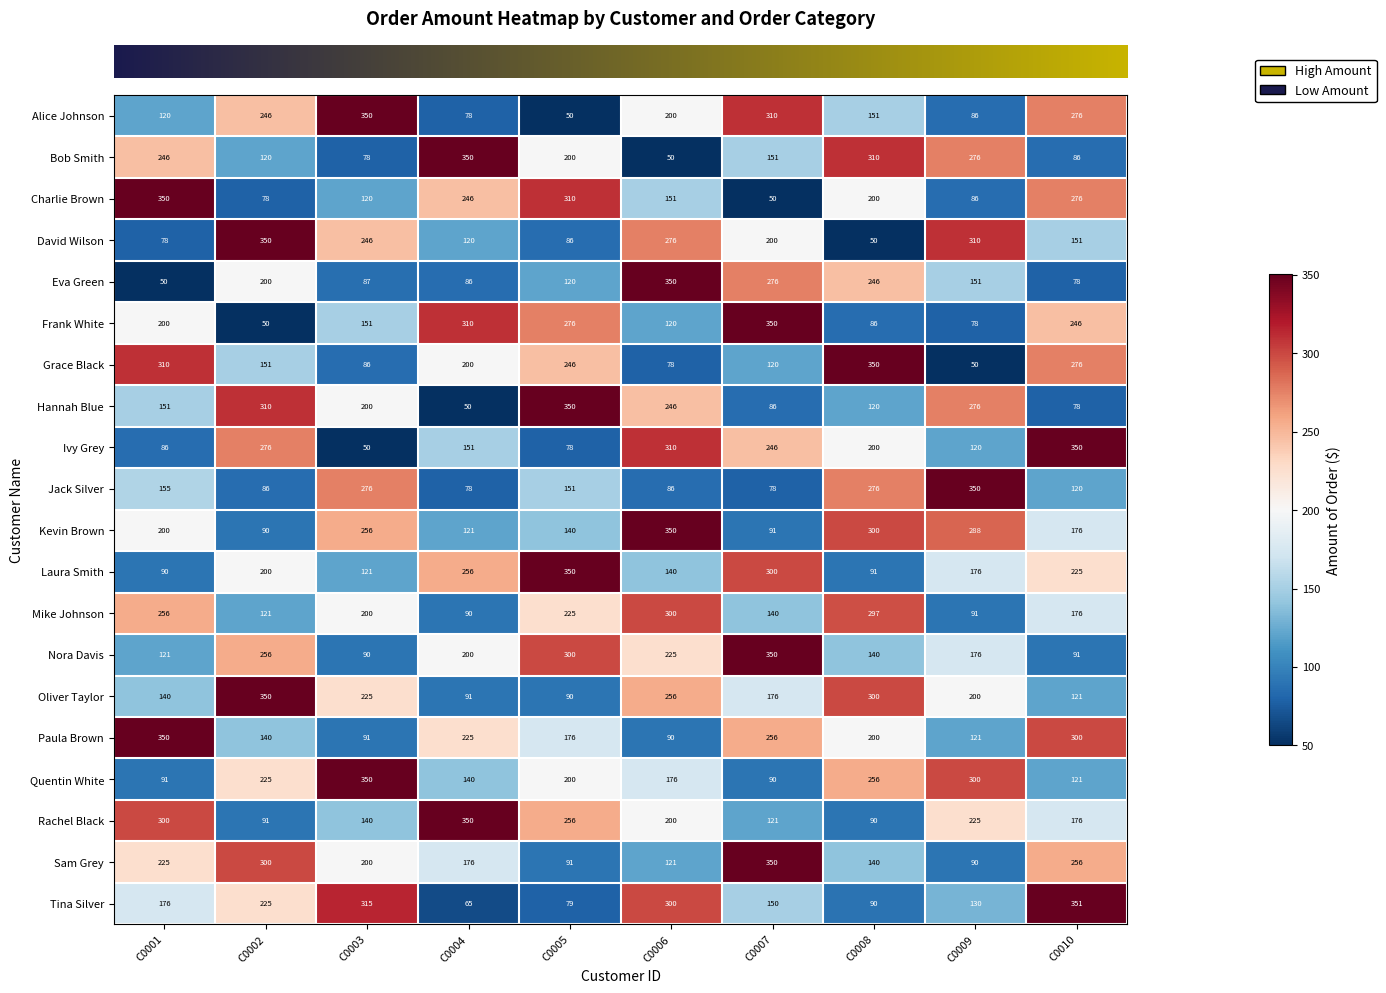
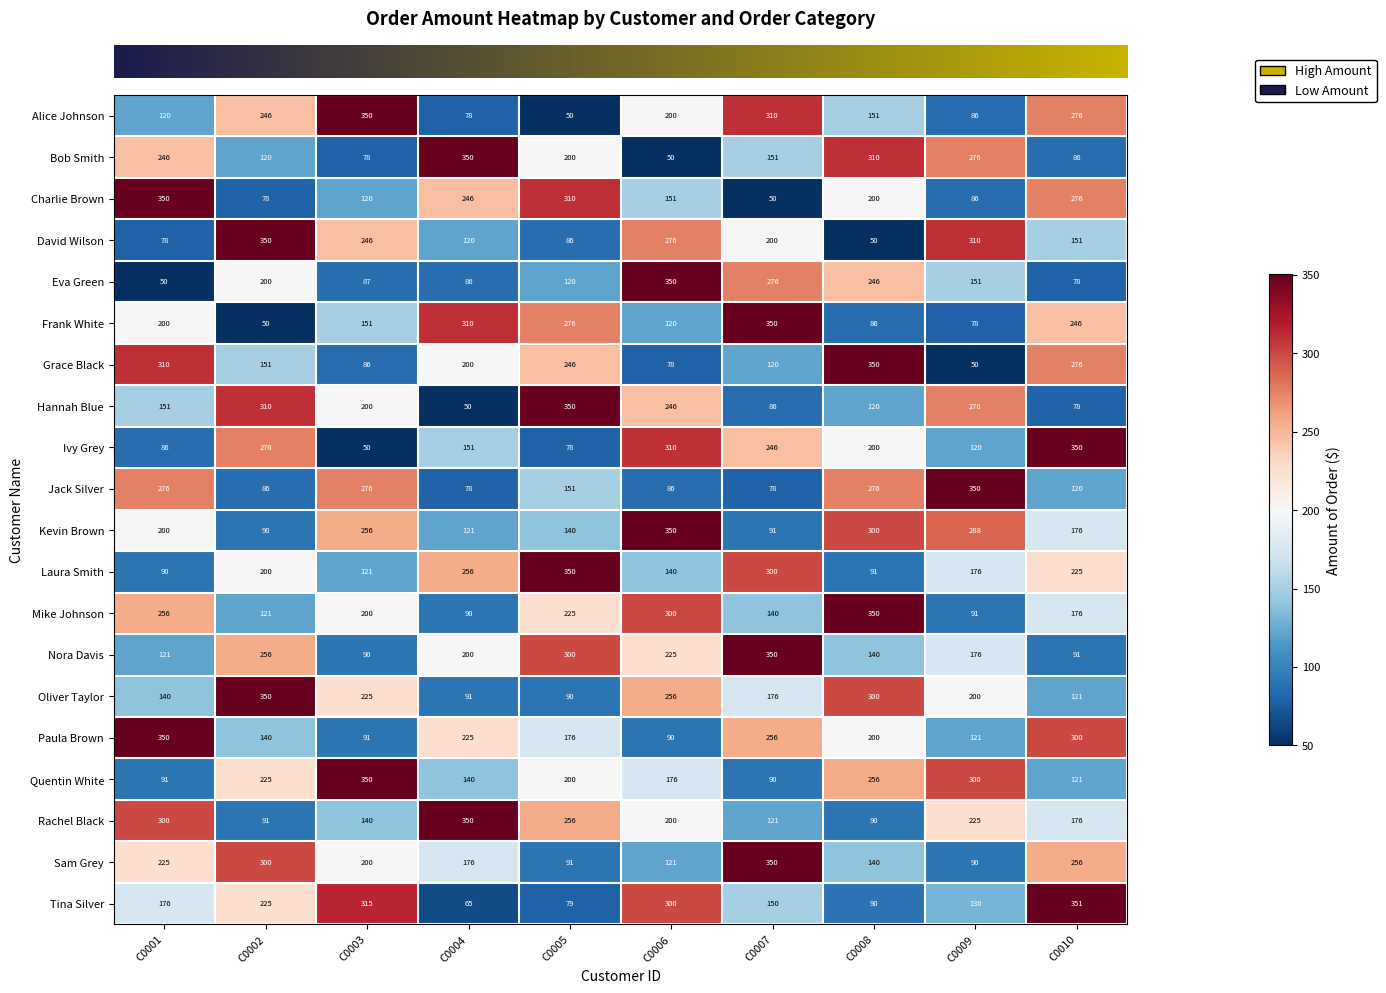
  {
    "Alice Johnson": {
      "C0001": 120,
      "C0002": 246,
      "C0003": 350,
      "C0004": 78,
      "C0005": 50,
      "C0006": 200,
      "C0007": 310,
      "C0008": 151,
      "C0009": 86,
      "C0010": 276
    },
    "Bob Smith": {
      "C0001": 246,
      "C0002": 120,
      "C0003": 78,
      "C0004": 350,
      "C0005": 200,
      "C0006": 50,
      "C0007": 151,
      "C0008": 310,
      "C0009": 276,
      "C0010": 86
    },
    "Charlie Brown": {
      "C0001": 350,
      "C0002": 78,
      "C0003": 120,
      "C0004": 246,
      "C0005": 310,
      "C0006": 151,
      "C0007": 50,
      "C0008": 200,
      "C0009": 86,
      "C0010": 276
    },
    "David Wilson": {
      "C0001": 78,
      "C0002": 350,
      "C0003": 246,
      "C0004": 120,
      "C0005": 86,
      "C0006": 276,
      "C0007": 200,
      "C0008": 50,
      "C0009": 310,
      "C0010": 151
    },
    "Eva Green": {
      "C0001": 50,
      "C0002": 200,
      "C0003": 87,
      "C0004": 86,
      "C0005": 120,
      "C0006": 350,
      "C0007": 276,
      "C0008": 246,
      "C0009": 151,
      "C0010": 78
    },
    "Frank White": {
      "C0001": 200,
      "C0002": 50,
      "C0003": 151,
      "C0004": 310,
      "C0005": 276,
      "C0006": 120,
      "C0007": 350,
      "C0008": 86,
      "C0009": 78,
      "C0010": 246
    },
    "Grace Black": {
      "C0001": 310,
      "C0002": 151,
      "C0003": 86,
      "C0004": 200,
      "C0005": 246,
      "C0006": 78,
      "C0007": 120,
      "C0008": 350,
      "C0009": 50,
      "C0010": 276
    },
    "Hannah Blue": {
      "C0001": 151,
      "C0002": 310,
      "C0003": 200,
      "C0004": 50,
      "C0005": 350,
      "C0006": 246,
      "C0007": 86,
      "C0008": 120,
      "C0009": 276,
      "C0010": 78
    },
    "Ivy Grey": {
      "C0001": 86,
      "C0002": 276,
      "C0003": 50,
      "C0004": 151,
      "C0005": 78,
      "C0006": 310,
      "C0007": 246,
      "C0008": 200,
      "C0009": 120,
      "C0010": 350
    },
    "Jack Silver": {
-     "C0001": 155,
+     "C0001": 276,
      "C0002": 86,
      "C0003": 276,
      "C0004": 78,
      "C0005": 151,
      "C0006": 86,
      "C0007": 78,
      "C0008": 276,
      "C0009": 350,
      "C0010": 120
    },
    "Kevin Brown": {
      "C0001": 200,
      "C0002": 90,
      "C0003": 256,
      "C0004": 121,
      "C0005": 140,
      "C0006": 350,
      "C0007": 91,
      "C0008": 300,
      "C0009": 288,
      "C0010": 176
    },
    "Laura Smith": {
      "C0001": 90,
      "C0002": 200,
      "C0003": 121,
      "C0004": 256,
      "C0005": 350,
      "C0006": 140,
      "C0007": 300,
      "C0008": 91,
      "C0009": 176,
      "C0010": 225
    },
    "Mike Johnson": {
      "C0001": 256,
      "C0002": 121,
      "C0003": 200,
      "C0004": 90,
      "C0005": 225,
      "C0006": 300,
      "C0007": 140,
-     "C0008": 297,
+     "C0008": 350,
      "C0009": 91,
      "C0010": 176
    },
    "Nora Davis": {
      "C0001": 121,
      "C0002": 256,
      "C0003": 90,
      "C0004": 200,
      "C0005": 300,
      "C0006": 225,
      "C0007": 350,
      "C0008": 140,
      "C0009": 176,
      "C0010": 91
    },
    "Oliver Taylor": {
      "C0001": 140,
      "C0002": 350,
      "C0003": 225,
      "C0004": 91,
      "C0005": 90,
      "C0006": 256,
      "C0007": 176,
      "C0008": 300,
      "C0009": 200,
      "C0010": 121
    },
    "Paula Brown": {
      "C0001": 350,
      "C0002": 140,
      "C0003": 91,
      "C0004": 225,
      "C0005": 176,
      "C0006": 90,
      "C0007": 256,
      "C0008": 200,
      "C0009": 121,
      "C0010": 300
    },
    "Quentin White": {
      "C0001": 91,
      "C0002": 225,
      "C0003": 350,
      "C0004": 140,
      "C0005": 200,
      "C0006": 176,
      "C0007": 90,
      "C0008": 256,
      "C0009": 300,
      "C0010": 121
    },
    "Rachel Black": {
      "C0001": 300,
      "C0002": 91,
      "C0003": 140,
      "C0004": 350,
      "C0005": 256,
      "C0006": 200,
      "C0007": 121,
      "C0008": 90,
      "C0009": 225,
      "C0010": 176
    },
    "Sam Grey": {
      "C0001": 225,
      "C0002": 300,
      "C0003": 200,
      "C0004": 176,
      "C0005": 91,
      "C0006": 121,
      "C0007": 350,
      "C0008": 140,
      "C0009": 90,
      "C0010": 256
    },
    "Tina Silver": {
      "C0001": 176,
      "C0002": 225,
      "C0003": 315,
      "C0004": 65,
      "C0005": 79,
      "C0006": 300,
      "C0007": 150,
      "C0008": 90,
      "C0009": 130,
      "C0010": 351
    }
  }
